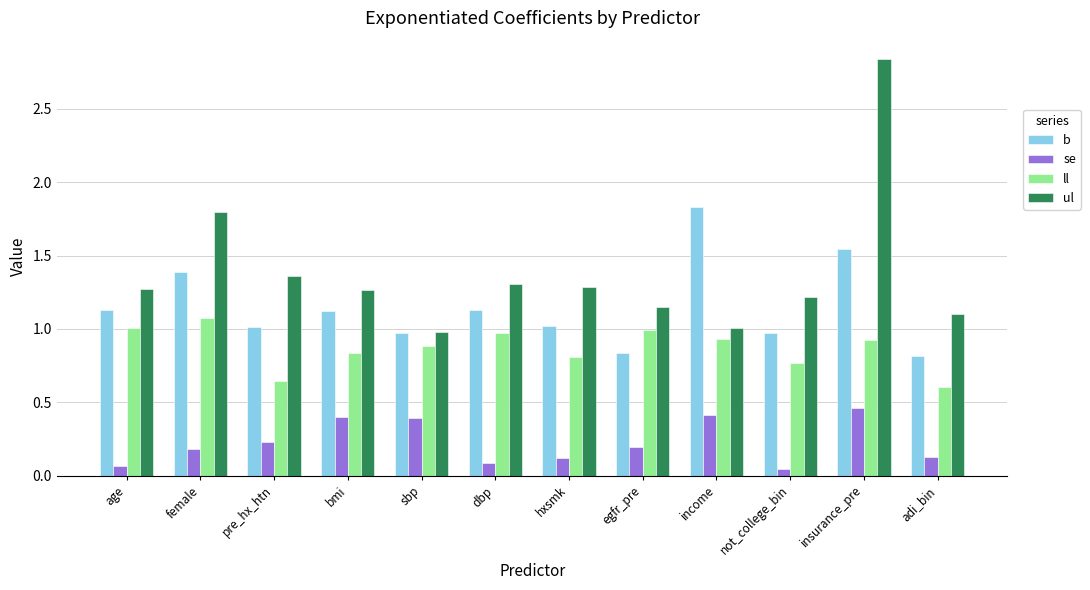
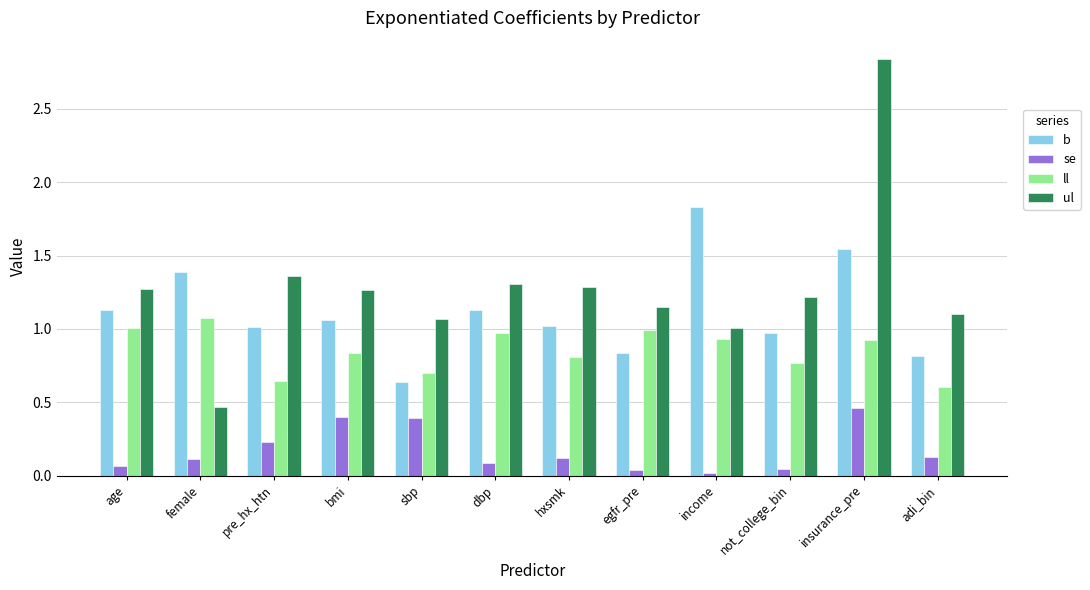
  {
    "b": {
      "age": 1.13,
      "female": 1.39,
      "pre_hx_htn": 1.01,
-     "bmi": 1.12,
-     "sbp": 0.97,
+     "bmi": 1.06,
+     "sbp": 0.64,
      "dbp": 1.13,
      "hxsmk": 1.02,
      "egfr_pre": 0.84,
      "income": 1.83,
      "not_college_bin": 0.97,
      "insurance_pre": 1.54,
      "adi_bin": 0.82
    },
    "se": {
      "age": 0.07,
-     "female": 0.18,
+     "female": 0.11,
      "pre_hx_htn": 0.23,
      "bmi": 0.40,
      "sbp": 0.39,
      "dbp": 0.08,
      "hxsmk": 0.12,
-     "egfr_pre": 0.20,
-     "income": 0.41,
+     "egfr_pre": 0.04,
+     "income": 0.02,
      "not_college_bin": 0.05,
      "insurance_pre": 0.46,
      "adi_bin": 0.12
    },
    "ll": {
      "age": 1.01,
      "female": 1.07,
      "pre_hx_htn": 0.65,
      "bmi": 0.84,
-     "sbp": 0.88,
+     "sbp": 0.70,
      "dbp": 0.97,
      "hxsmk": 0.81,
      "egfr_pre": 0.99,
      "income": 0.93,
      "not_college_bin": 0.77,
      "insurance_pre": 0.93,
      "adi_bin": 0.60
    },
    "ul": {
      "age": 1.27,
-     "female": 1.80,
+     "female": 0.47,
      "pre_hx_htn": 1.36,
      "bmi": 1.27,
-     "sbp": 0.98,
+     "sbp": 1.07,
      "dbp": 1.31,
      "hxsmk": 1.29,
      "egfr_pre": 1.15,
      "income": 1.01,
      "not_college_bin": 1.22,
      "insurance_pre": 2.84,
      "adi_bin": 1.10
    }
  }
